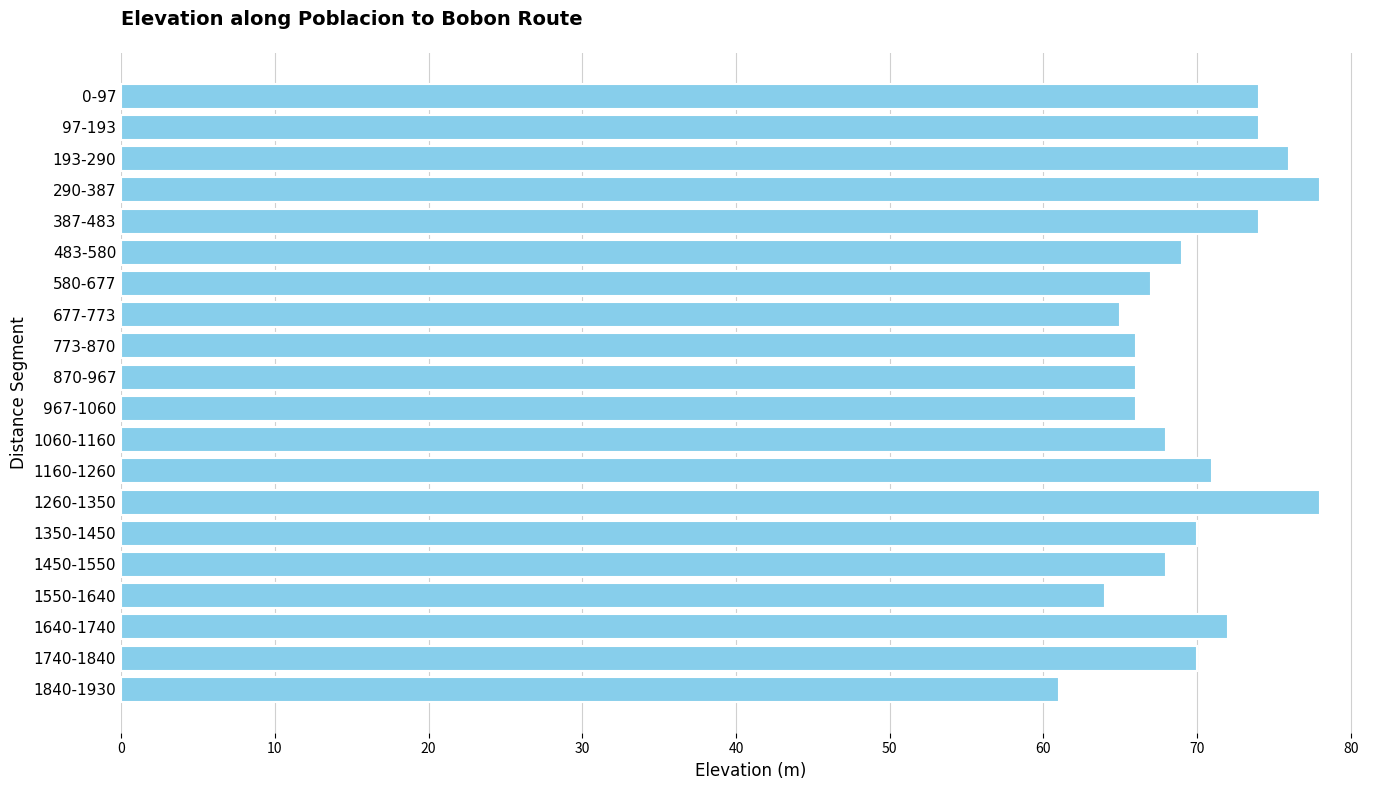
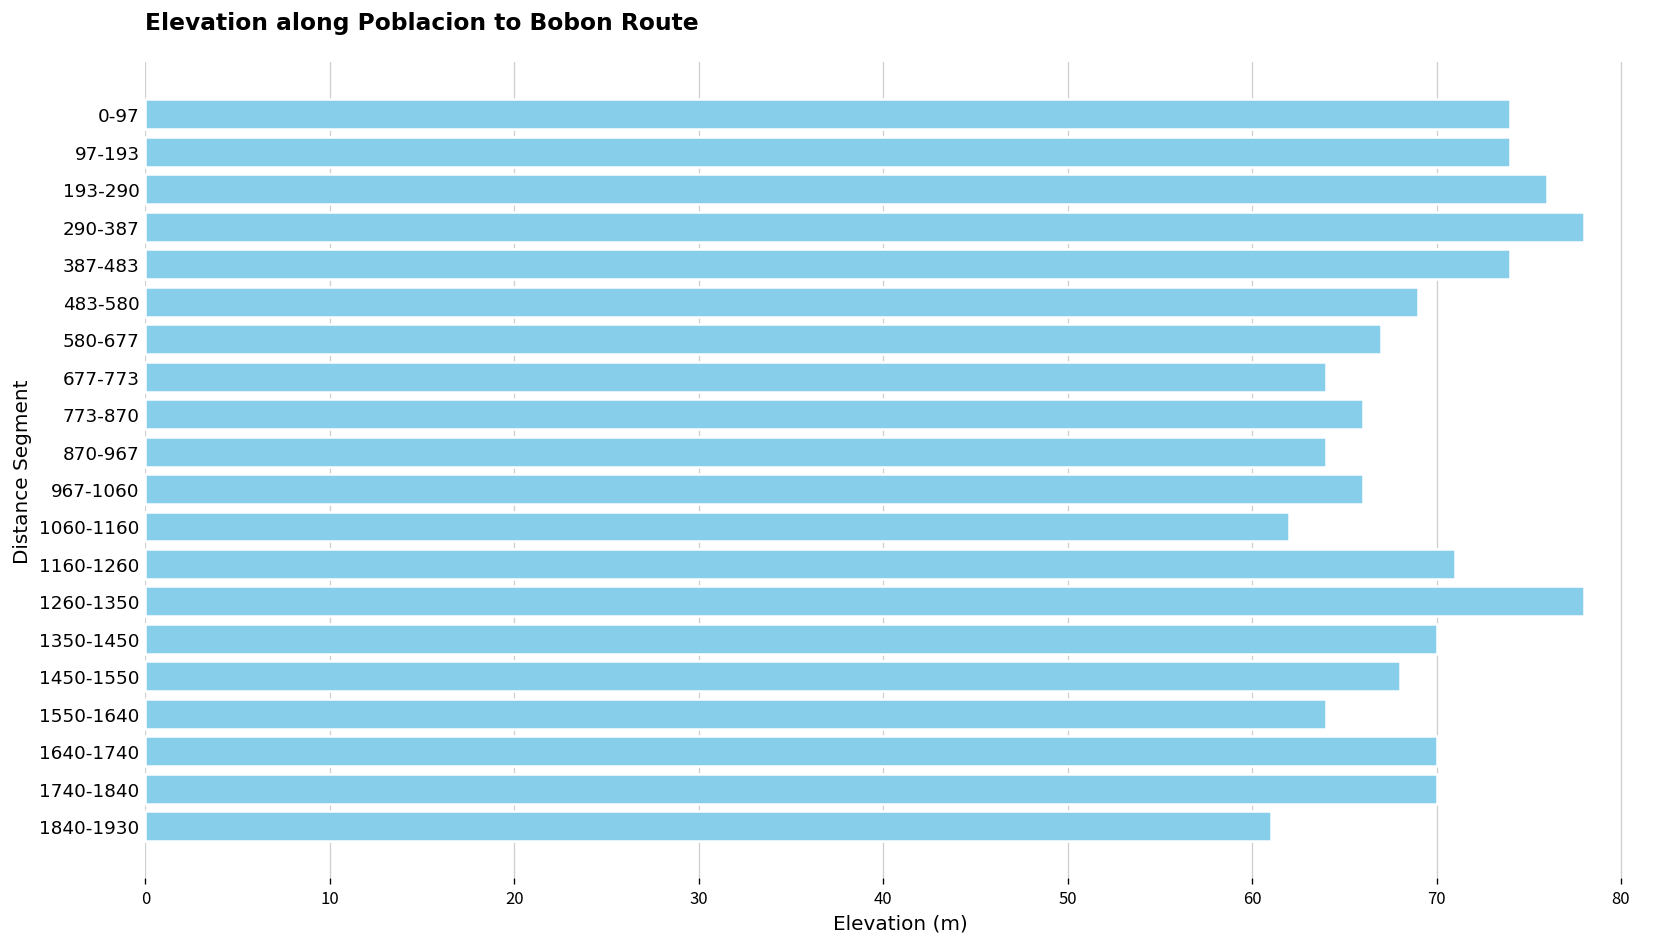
  {
    "0-97": 74,
    "97-193": 74,
    "193-290": 76,
    "290-387": 78,
    "387-483": 74,
    "483-580": 69,
    "580-677": 67,
-   "677-773": 65,
+   "677-773": 64,
    "773-870": 66,
-   "870-967": 66,
+   "870-967": 64,
    "967-1060": 66,
-   "1060-1160": 68,
+   "1060-1160": 62,
    "1160-1260": 71,
    "1260-1350": 78,
    "1350-1450": 70,
    "1450-1550": 68,
    "1550-1640": 64,
-   "1640-1740": 72,
+   "1640-1740": 70,
    "1740-1840": 70,
    "1840-1930": 61
  }
